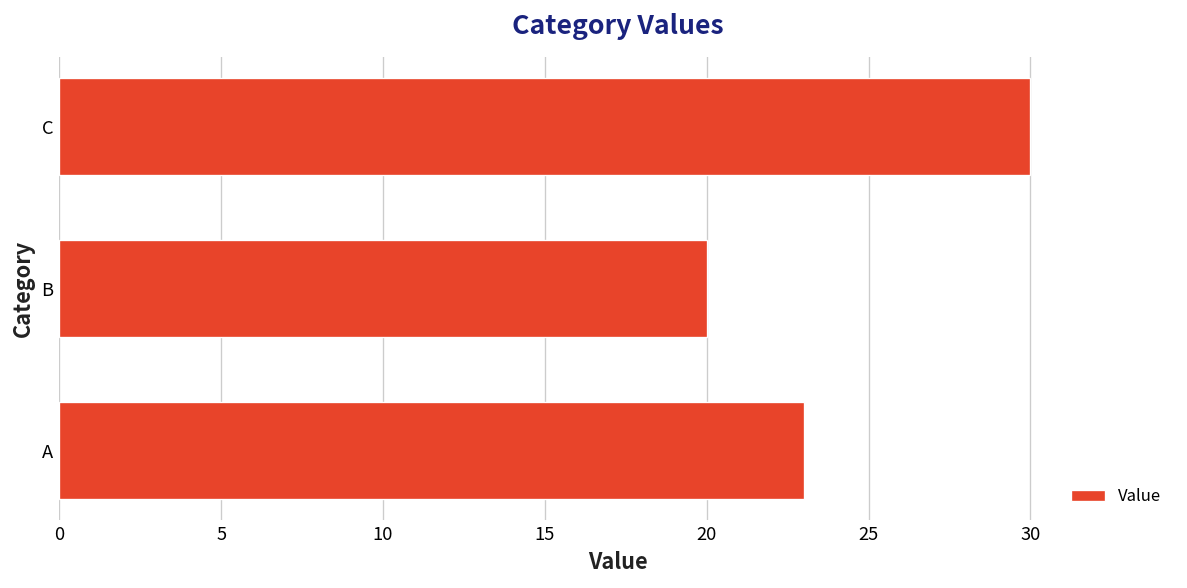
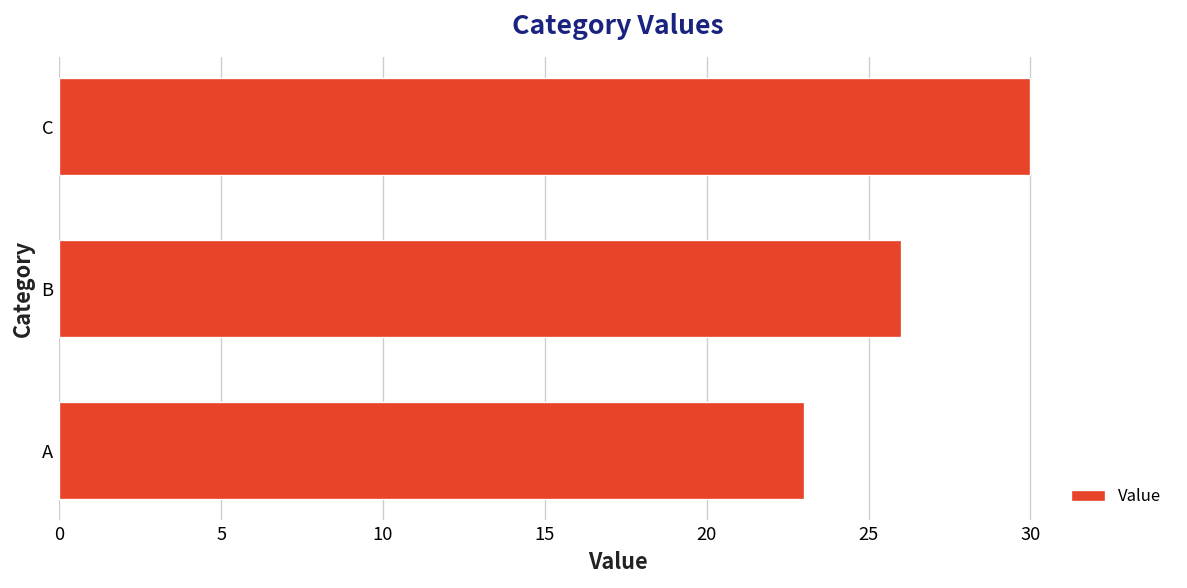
  {
    "C": 30,
-   "B": 20,
+   "B": 26,
    "A": 23
  }
